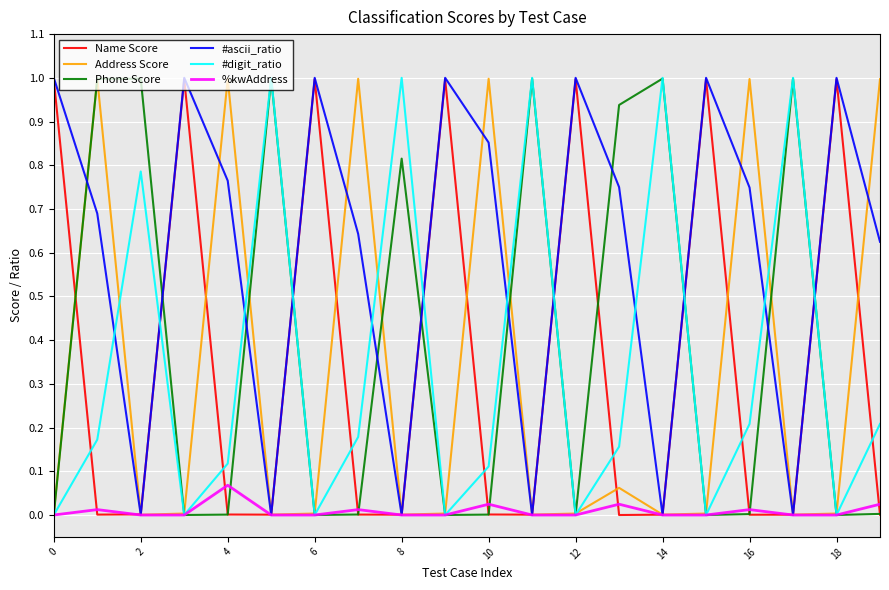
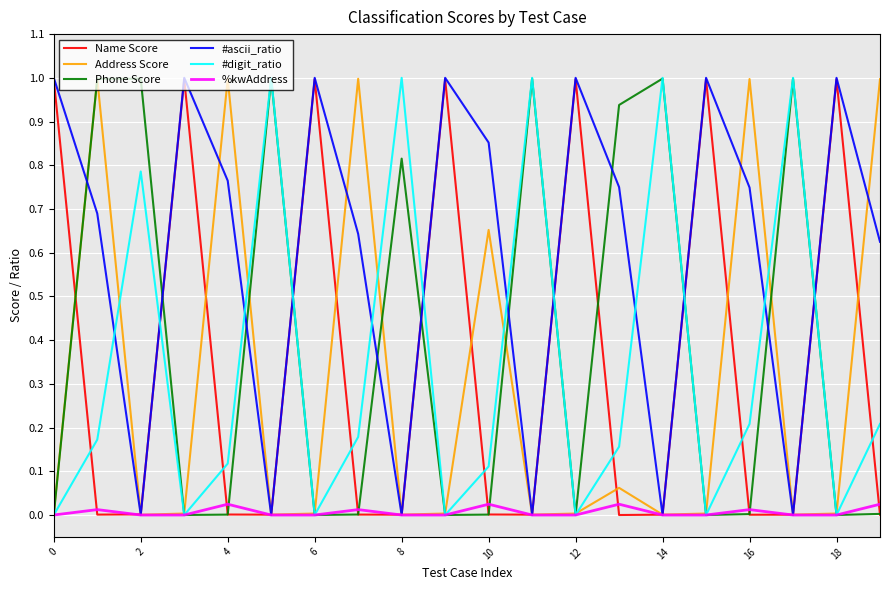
  {
    "Address Score": {
-     "10": 1.00,
+     "10": 0.65,
      "16": 1.00
    },
    "Phone Score": {
      "8": 0.82
    },
    "#ascii_ratio": {
      "4": 0.76,
      "10": 0.85,
      "16": 0.75
    },
    "#digit_ratio": {
      "2": 0.79,
      "4": 0.12,
      "8": 1.00,
      "10": 0.11,
      "16": 0.21
    },
    "%kwAddress": {
-     "4": 0.07,
+     "4": 0.02,
      "10": 0.02,
      "16": 0.01
    }
  }
